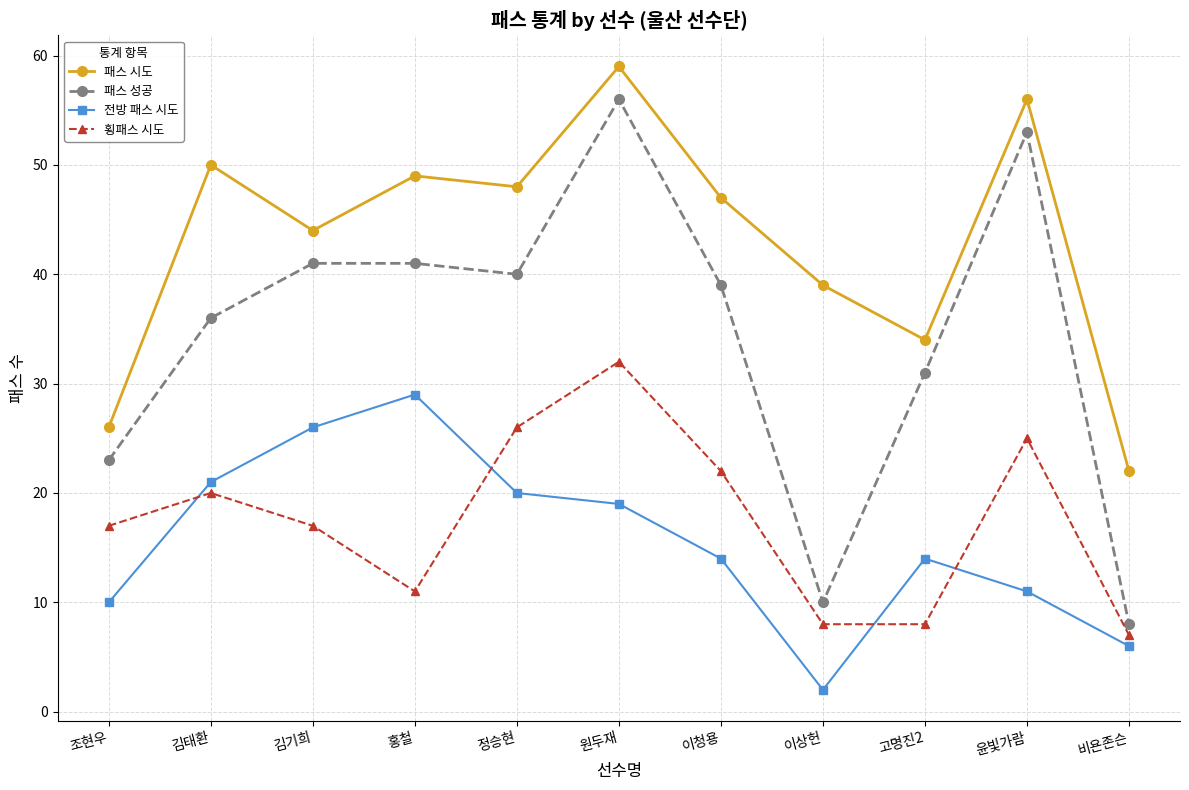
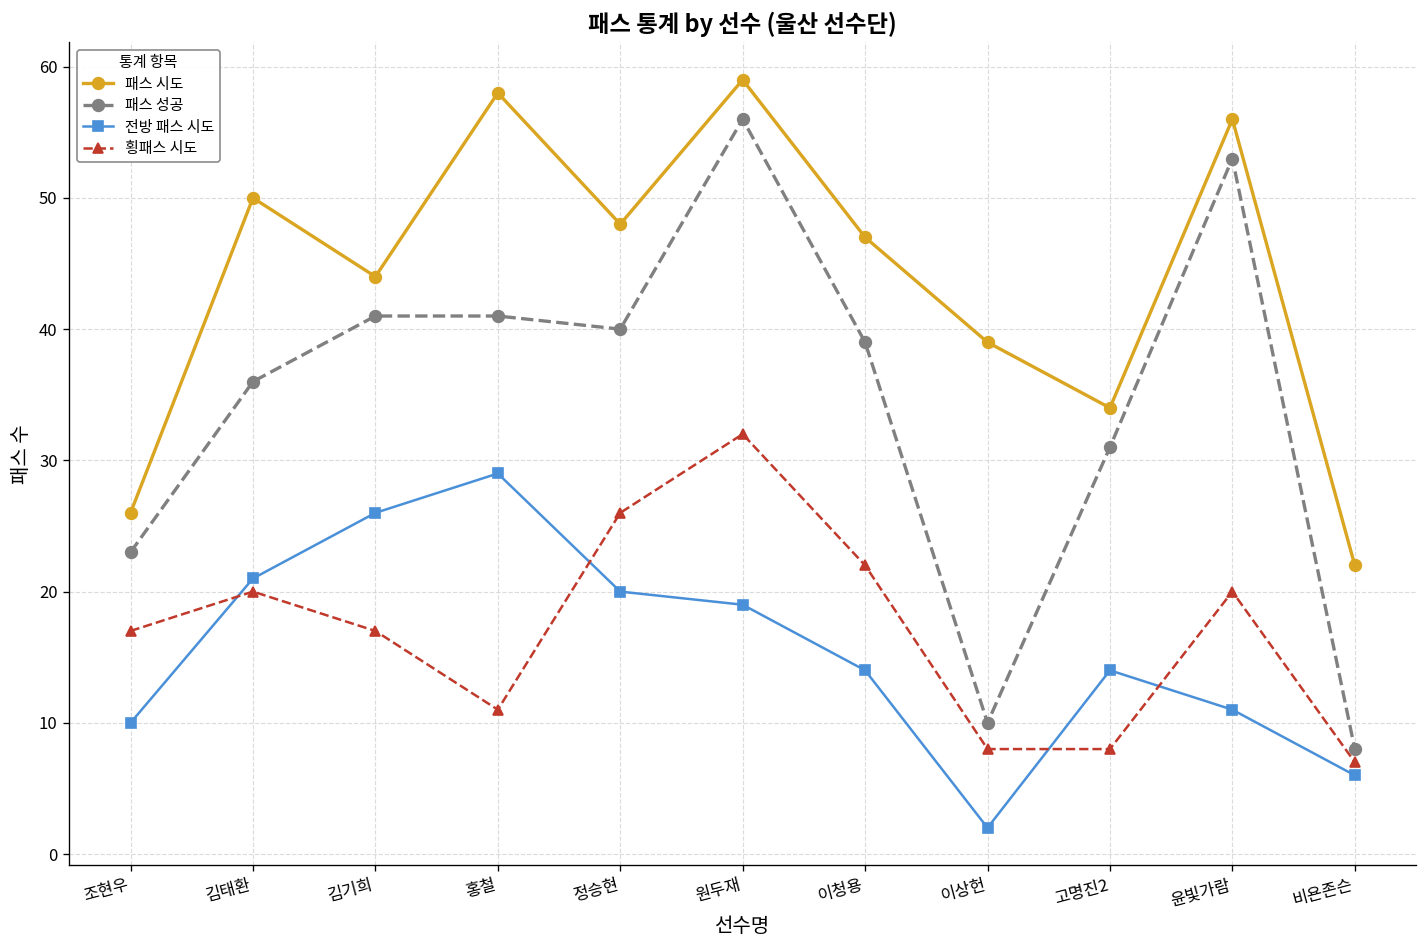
  {
    "패스 시도": {
      "조현우": 26,
      "김태환": 50,
      "김기희": 44,
-     "홍철": 49,
+     "홍철": 58,
      "정승현": 48,
      "원두재": 59,
      "이청용": 47,
      "이상헌": 39,
      "고명진2": 34,
      "윤빛가람": 56,
      "비욘존슨": 22
    },
    "패스 성공": {
      "조현우": 23,
      "김태환": 36,
      "김기희": 41,
      "홍철": 41,
      "정승현": 40,
      "원두재": 56,
      "이청용": 39,
      "이상헌": 10,
      "고명진2": 31,
      "윤빛가람": 53,
      "비욘존슨": 8
    },
    "전방 패스 시도": {
      "조현우": 10,
      "김태환": 21,
      "김기희": 26,
      "홍철": 29,
      "정승현": 20,
      "원두재": 19,
      "이청용": 14,
      "이상헌": 2,
      "고명진2": 14,
      "윤빛가람": 11,
      "비욘존슨": 6
    },
    "횡패스 시도": {
      "조현우": 17,
      "김태환": 20,
      "김기희": 17,
      "홍철": 11,
      "정승현": 26,
      "원두재": 32,
      "이청용": 22,
      "이상헌": 8,
      "고명진2": 8,
-     "윤빛가람": 25,
+     "윤빛가람": 20,
      "비욘존슨": 7
    }
  }
